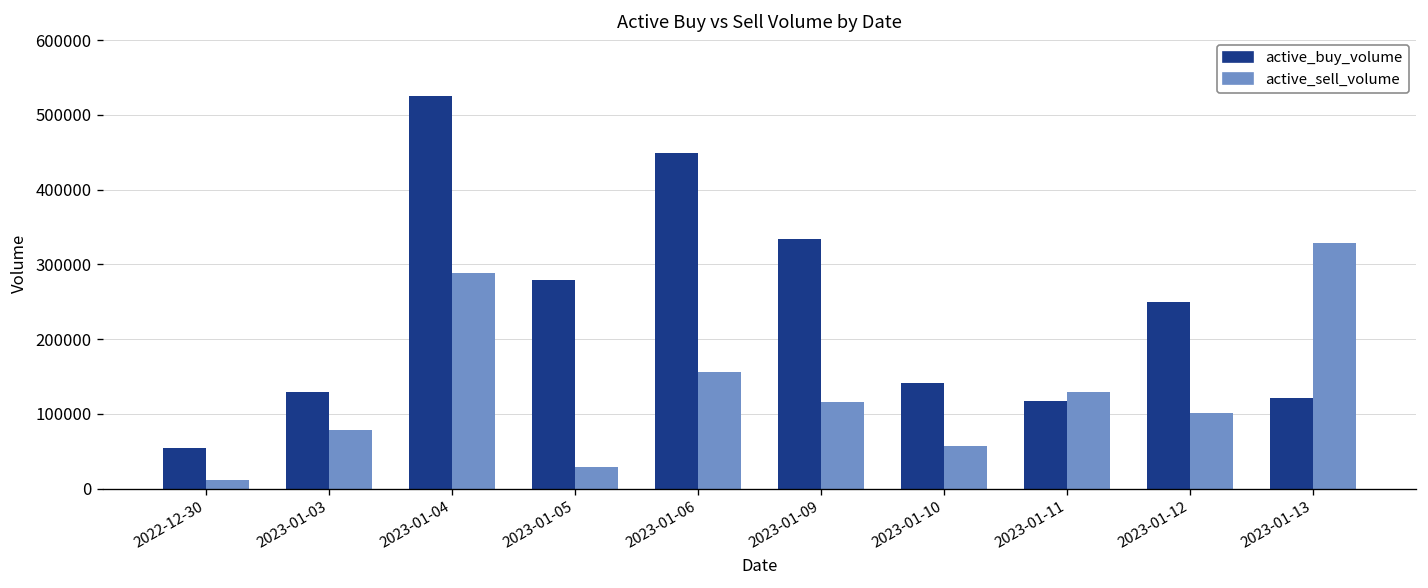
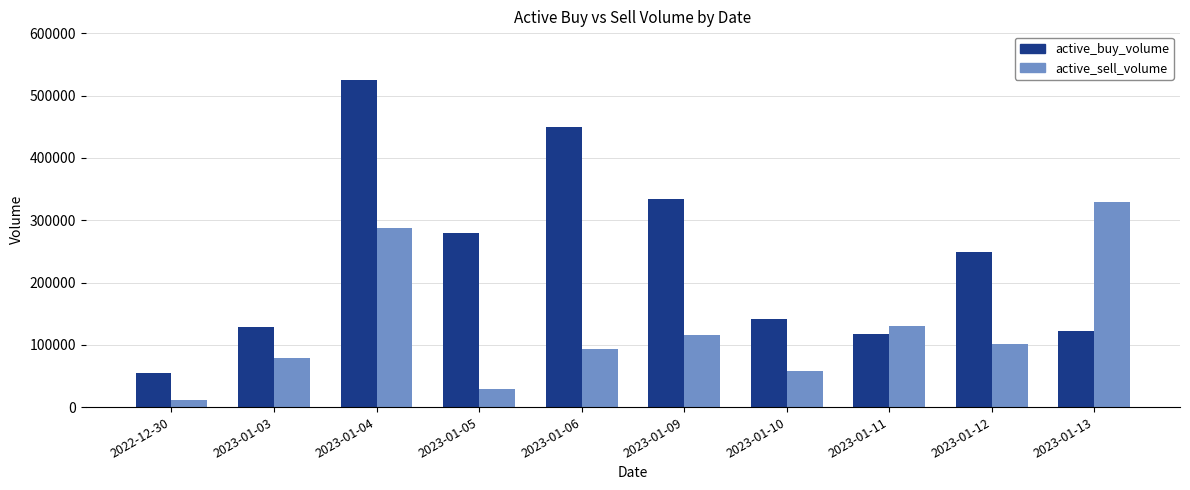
  {
    "active_buy_volume": {
      "2022-12-30": 50000,
      "2023-01-03": 130000,
      "2023-01-04": 520000,
      "2023-01-05": 280000,
      "2023-01-06": 450000,
      "2023-01-09": 330000,
      "2023-01-10": 140000,
      "2023-01-11": 120000,
      "2023-01-12": 250000,
      "2023-01-13": 120000
    },
    "active_sell_volume": {
      "2022-12-30": 10000,
      "2023-01-03": 80000,
      "2023-01-04": 290000,
      "2023-01-05": 30000,
-     "2023-01-06": 160000,
+     "2023-01-06": 90000,
      "2023-01-09": 120000,
      "2023-01-10": 60000,
      "2023-01-11": 130000,
      "2023-01-12": 100000,
      "2023-01-13": 330000
    }
  }
